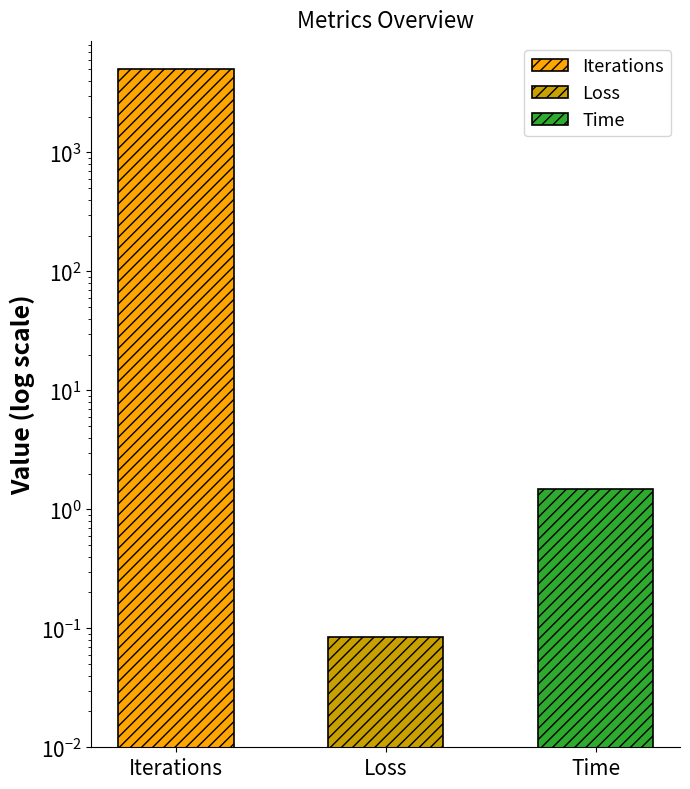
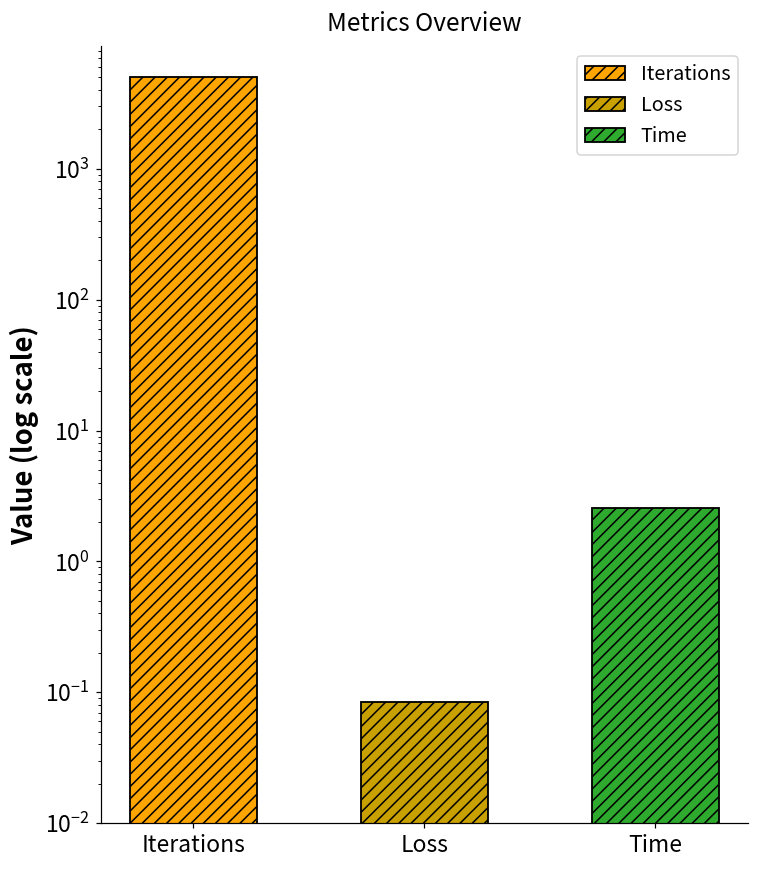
  {
    "Iterations": 5000,
    "Loss": 0.08,
-   "Time": 1.5
+   "Time": 2.6
  }
